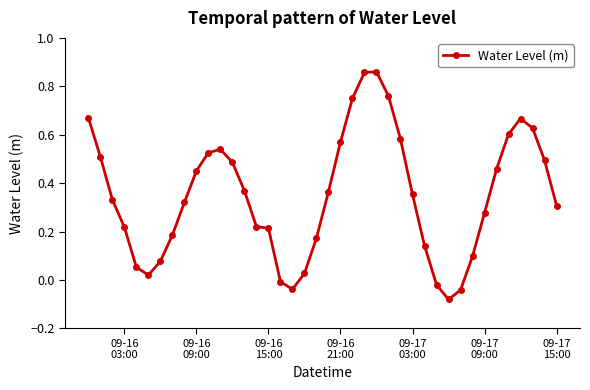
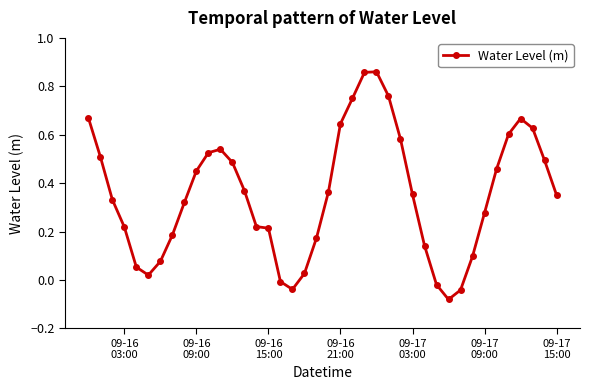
  {
    "09-16 03:00": 0.22,
    "09-16 09:00": 0.45,
    "09-16 15:00": 0.21,
-   "09-16 21:00": 0.57,
+   "09-16 21:00": 0.65,
    "09-17 03:00": 0.35,
    "09-17 09:00": 0.28,
-   "09-17 15:00": 0.31
+   "09-17 15:00": 0.35
  }
